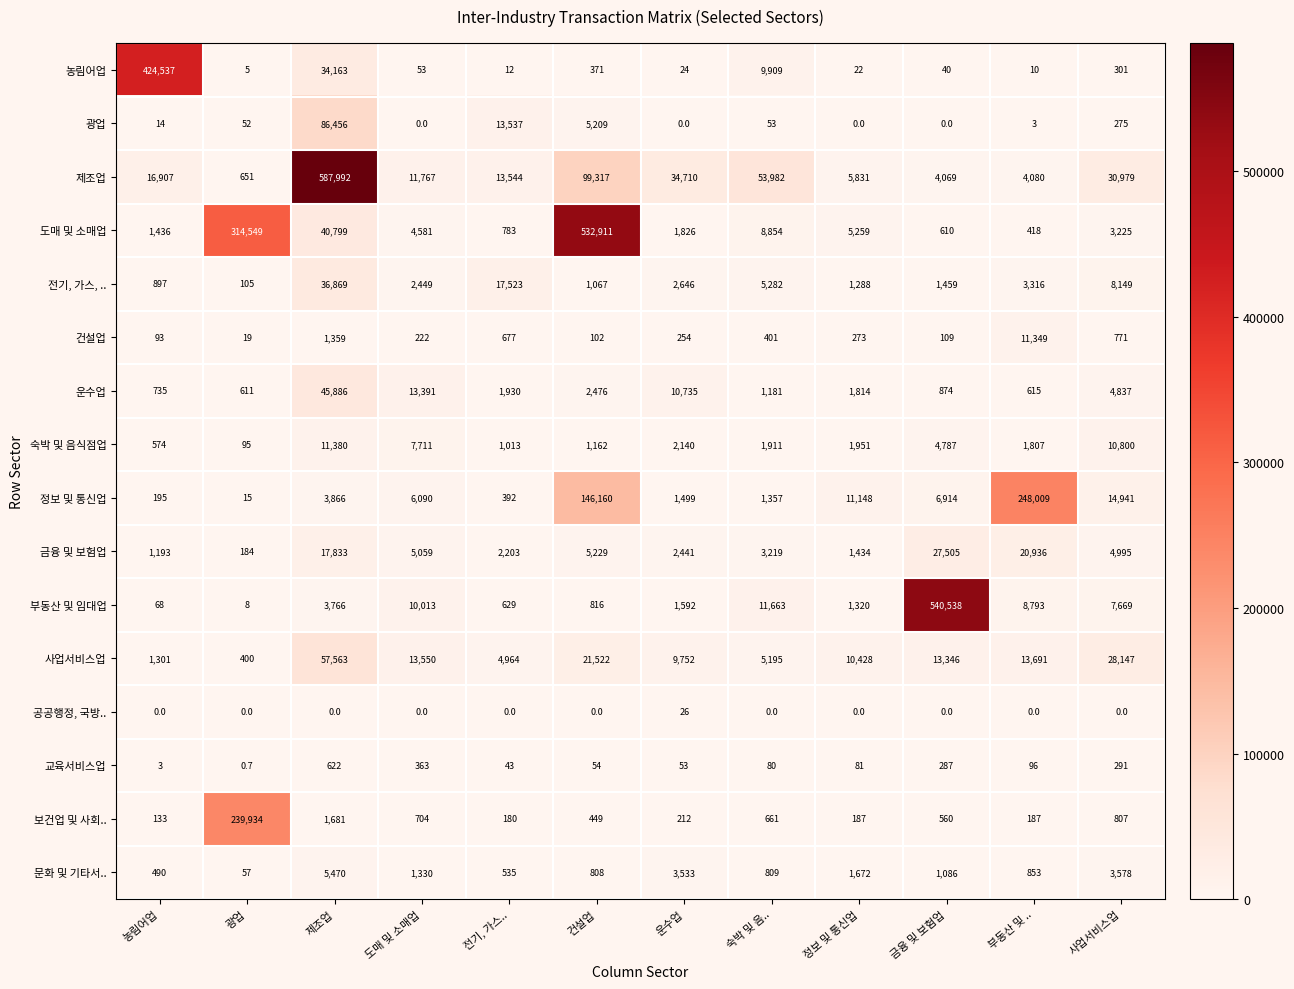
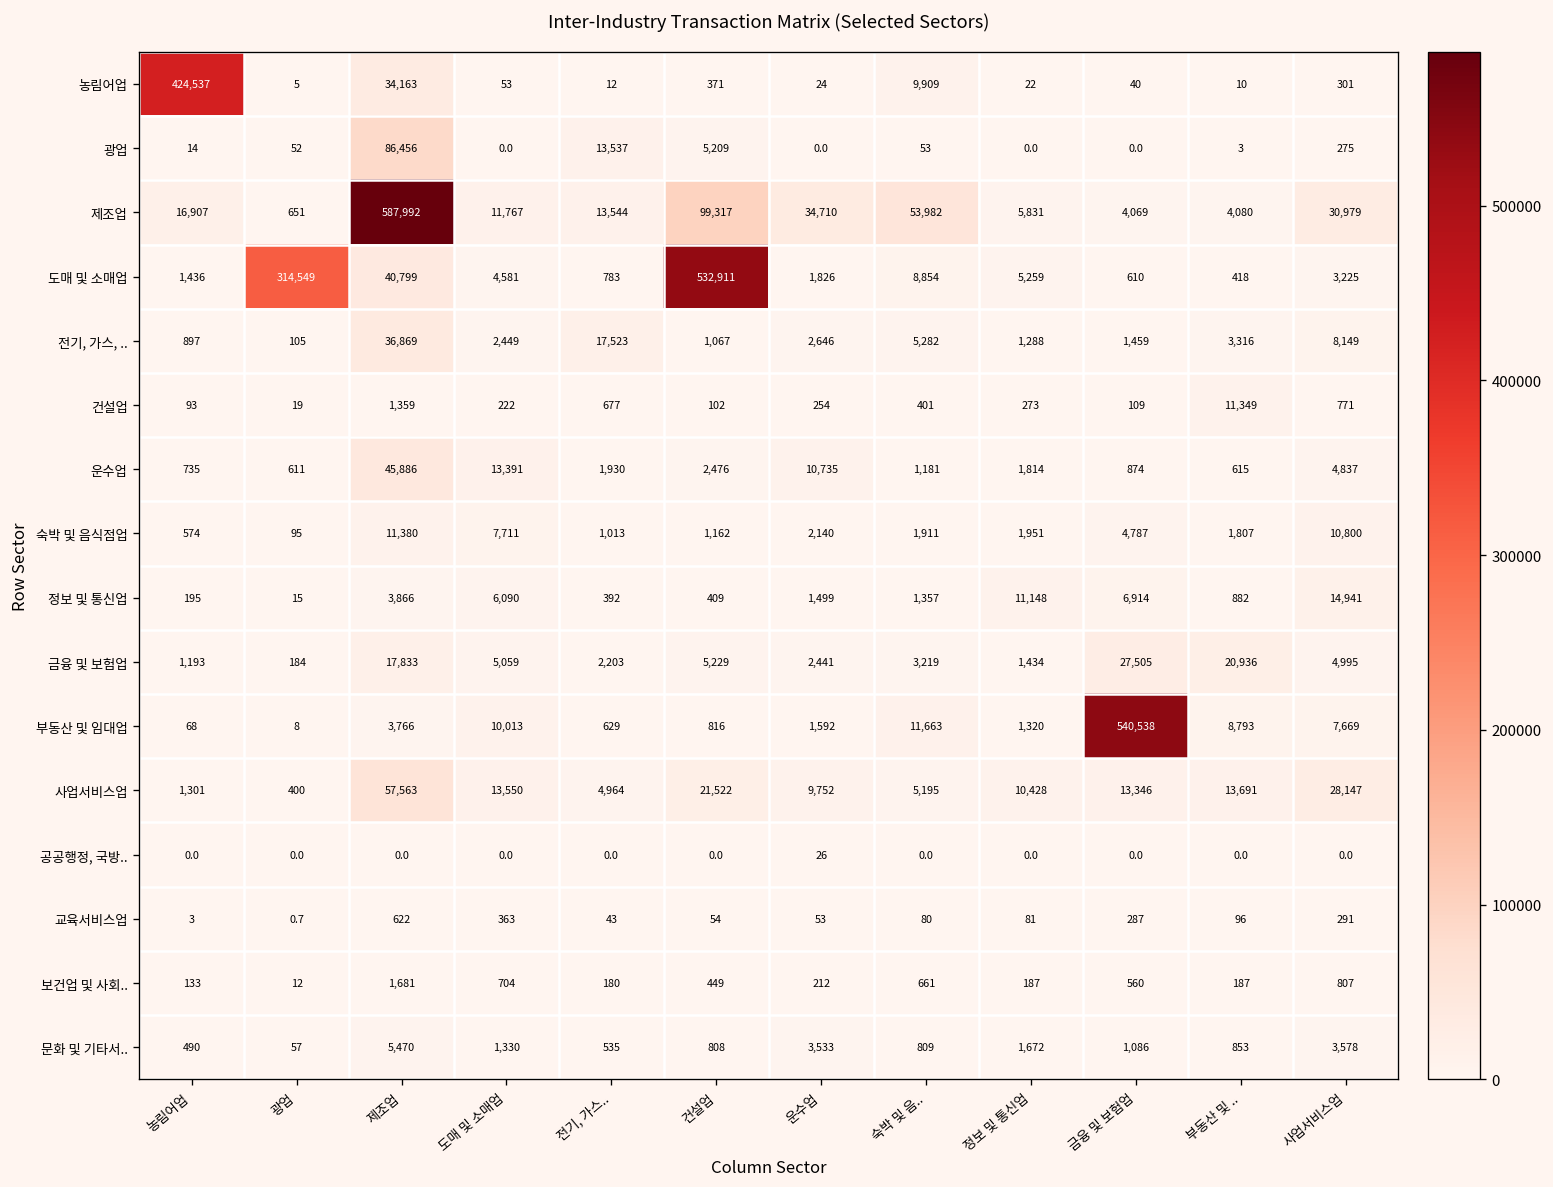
  {
    "농림어업": {
      "농림어업": "424,537",
      "광업": "5",
      "제조업": "34,163",
      "도매 및 소매업": "53",
      "전기, 가스..": "12",
      "건설업": "371",
      "운수업": "24",
      "숙박 및 음..": "9,909",
      "정보 및 통신업": "22",
      "금융 및 보험업": "40",
      "부동산 및 ..": "10",
      "사업서비스업": "301"
    },
    "광업": {
      "농림어업": "14",
      "광업": "52",
      "제조업": "86,456",
      "도매 및 소매업": "0.0",
      "전기, 가스..": "13,537",
      "건설업": "5,209",
      "운수업": "0.0",
      "숙박 및 음..": "53",
      "정보 및 통신업": "0.0",
      "금융 및 보험업": "0.0",
      "부동산 및 ..": "3",
      "사업서비스업": "275"
    },
    "제조업": {
      "농림어업": "16,907",
      "광업": "651",
      "제조업": "587,992",
      "도매 및 소매업": "11,767",
      "전기, 가스..": "13,544",
      "건설업": "99,317",
      "운수업": "34,710",
      "숙박 및 음..": "53,982",
      "정보 및 통신업": "5,831",
      "금융 및 보험업": "4,069",
      "부동산 및 ..": "4,080",
      "사업서비스업": "30,979"
    },
    "도매 및 소매업": {
      "농림어업": "1,436",
      "광업": "314,549",
      "제조업": "40,799",
      "도매 및 소매업": "4,581",
      "전기, 가스..": "783",
      "건설업": "532,911",
      "운수업": "1,826",
      "숙박 및 음..": "8,854",
      "정보 및 통신업": "5,259",
      "금융 및 보험업": "610",
      "부동산 및 ..": "418",
      "사업서비스업": "3,225"
    },
    "전기, 가스, ..": {
      "농림어업": "897",
      "광업": "105",
      "제조업": "36,869",
      "도매 및 소매업": "2,449",
      "전기, 가스..": "17,523",
      "건설업": "1,067",
      "운수업": "2,646",
      "숙박 및 음..": "5,282",
      "정보 및 통신업": "1,288",
      "금융 및 보험업": "1,459",
      "부동산 및 ..": "3,316",
      "사업서비스업": "8,149"
    },
    "건설업": {
      "농림어업": "93",
      "광업": "19",
      "제조업": "1,359",
      "도매 및 소매업": "222",
      "전기, 가스..": "677",
      "건설업": "102",
      "운수업": "254",
      "숙박 및 음..": "401",
      "정보 및 통신업": "273",
      "금융 및 보험업": "109",
      "부동산 및 ..": "11,349",
      "사업서비스업": "771"
    },
    "운수업": {
      "농림어업": "735",
      "광업": "611",
      "제조업": "45,886",
      "도매 및 소매업": "13,391",
      "전기, 가스..": "1,930",
      "건설업": "2,476",
      "운수업": "10,735",
      "숙박 및 음..": "1,181",
      "정보 및 통신업": "1,814",
      "금융 및 보험업": "874",
      "부동산 및 ..": "615",
      "사업서비스업": "4,837"
    },
    "숙박 및 음식점업": {
      "농림어업": "574",
      "광업": "95",
      "제조업": "11,380",
      "도매 및 소매업": "7,711",
      "전기, 가스..": "1,013",
      "건설업": "1,162",
      "운수업": "2,140",
      "숙박 및 음..": "1,911",
      "정보 및 통신업": "1,951",
      "금융 및 보험업": "4,787",
      "부동산 및 ..": "1,807",
      "사업서비스업": "10,800"
    },
    "정보 및 통신업": {
      "농림어업": "195",
      "광업": "15",
      "제조업": "3,866",
      "도매 및 소매업": "6,090",
      "전기, 가스..": "392",
-     "건설업": "146,160",
+     "건설업": "409",
      "운수업": "1,499",
      "숙박 및 음..": "1,357",
      "정보 및 통신업": "11,148",
      "금융 및 보험업": "6,914",
-     "부동산 및 ..": "248,009",
+     "부동산 및 ..": "882",
      "사업서비스업": "14,941"
    },
    "금융 및 보험업": {
      "농림어업": "1,193",
      "광업": "184",
      "제조업": "17,833",
      "도매 및 소매업": "5,059",
      "전기, 가스..": "2,203",
      "건설업": "5,229",
      "운수업": "2,441",
      "숙박 및 음..": "3,219",
      "정보 및 통신업": "1,434",
      "금융 및 보험업": "27,505",
      "부동산 및 ..": "20,936",
      "사업서비스업": "4,995"
    },
    "부동산 및 임대업": {
      "농림어업": "68",
      "광업": "8",
      "제조업": "3,766",
      "도매 및 소매업": "10,013",
      "전기, 가스..": "629",
      "건설업": "816",
      "운수업": "1,592",
      "숙박 및 음..": "11,663",
      "정보 및 통신업": "1,320",
      "금융 및 보험업": "540,538",
      "부동산 및 ..": "8,793",
      "사업서비스업": "7,669"
    },
    "사업서비스업": {
      "농림어업": "1,301",
      "광업": "400",
      "제조업": "57,563",
      "도매 및 소매업": "13,550",
      "전기, 가스..": "4,964",
      "건설업": "21,522",
      "운수업": "9,752",
      "숙박 및 음..": "5,195",
      "정보 및 통신업": "10,428",
      "금융 및 보험업": "13,346",
      "부동산 및 ..": "13,691",
      "사업서비스업": "28,147"
    },
    "공공행정, 국방..": {
      "농림어업": "0.0",
      "광업": "0.0",
      "제조업": "0.0",
      "도매 및 소매업": "0.0",
      "전기, 가스..": "0.0",
      "건설업": "0.0",
      "운수업": "26",
      "숙박 및 음..": "0.0",
      "정보 및 통신업": "0.0",
      "금융 및 보험업": "0.0",
      "부동산 및 ..": "0.0",
      "사업서비스업": "0.0"
    },
    "교육서비스업": {
      "농림어업": "3",
      "광업": "0.7",
      "제조업": "622",
      "도매 및 소매업": "363",
      "전기, 가스..": "43",
      "건설업": "54",
      "운수업": "53",
      "숙박 및 음..": "80",
      "정보 및 통신업": "81",
      "금융 및 보험업": "287",
      "부동산 및 ..": "96",
      "사업서비스업": "291"
    },
    "보건업 및 사회..": {
      "농림어업": "133",
-     "광업": "239,934",
+     "광업": "12",
      "제조업": "1,681",
      "도매 및 소매업": "704",
      "전기, 가스..": "180",
      "건설업": "449",
      "운수업": "212",
      "숙박 및 음..": "661",
      "정보 및 통신업": "187",
      "금융 및 보험업": "560",
      "부동산 및 ..": "187",
      "사업서비스업": "807"
    },
    "문화 및 기타서..": {
      "농림어업": "490",
      "광업": "57",
      "제조업": "5,470",
      "도매 및 소매업": "1,330",
      "전기, 가스..": "535",
      "건설업": "808",
      "운수업": "3,533",
      "숙박 및 음..": "809",
      "정보 및 통신업": "1,672",
      "금융 및 보험업": "1,086",
      "부동산 및 ..": "853",
      "사업서비스업": "3,578"
    }
  }
